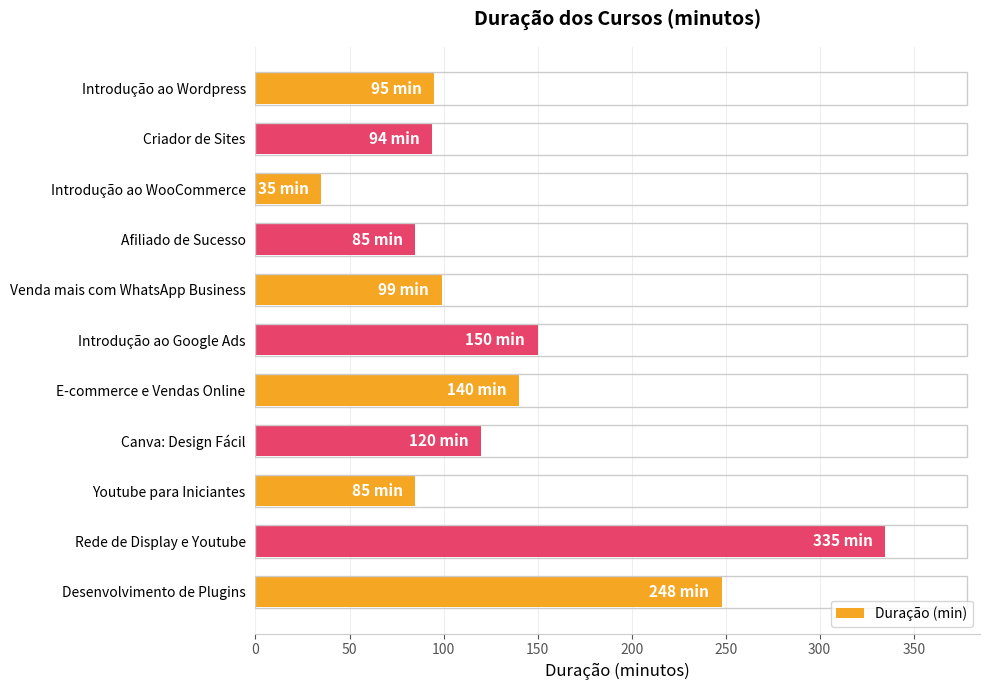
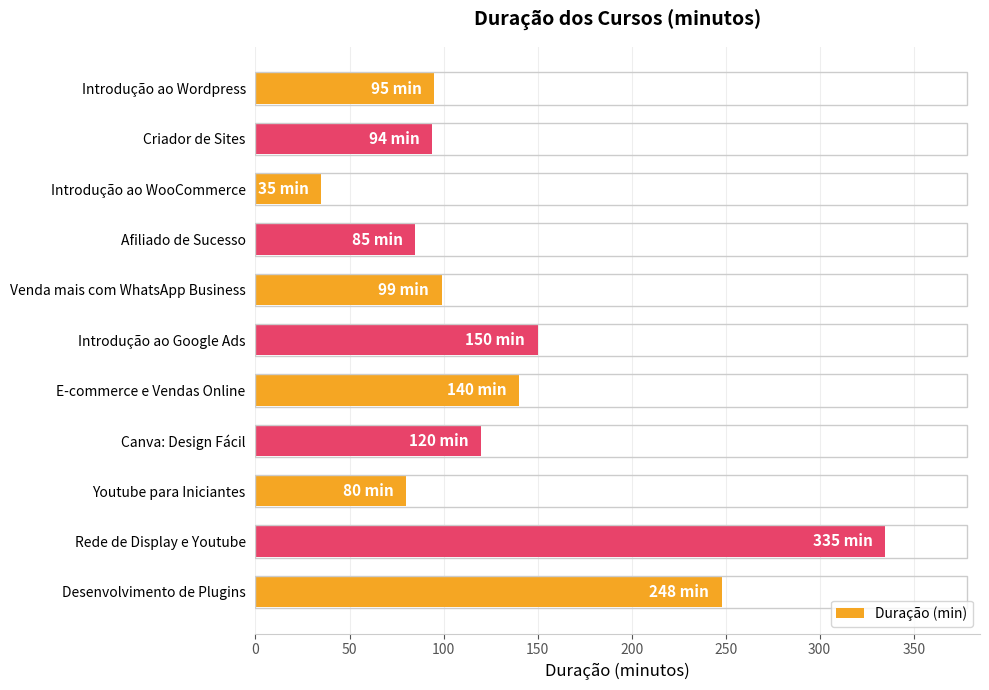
  {
    "Introdução ao Wordpress": 95,
    "Criador de Sites": 94,
    "Introdução ao WooCommerce": 35,
    "Afiliado de Sucesso": 85,
    "Venda mais com WhatsApp Business": 99,
    "Introdução ao Google Ads": 150,
    "E-commerce e Vendas Online": 140,
    "Canva: Design Fácil": 120,
-   "Youtube para Iniciantes": 85,
+   "Youtube para Iniciantes": 80,
    "Rede de Display e Youtube": 335,
    "Desenvolvimento de Plugins": 248
  }
